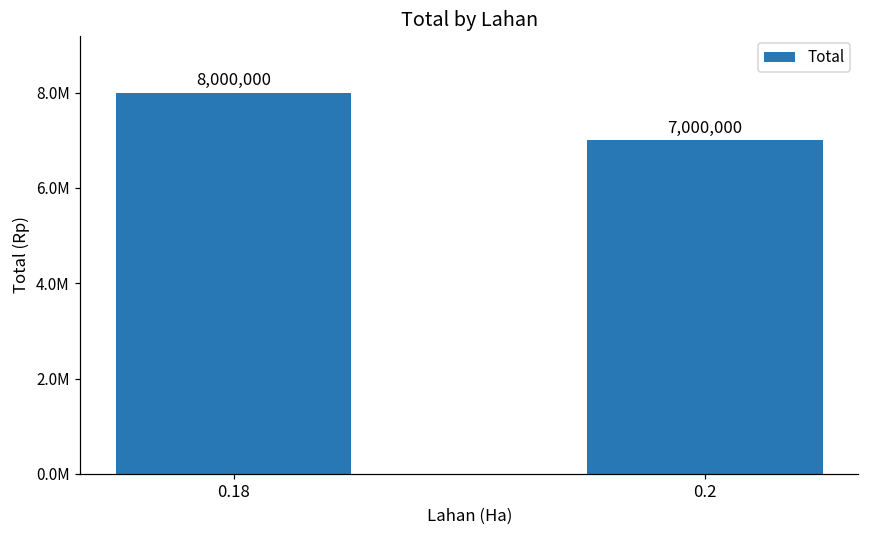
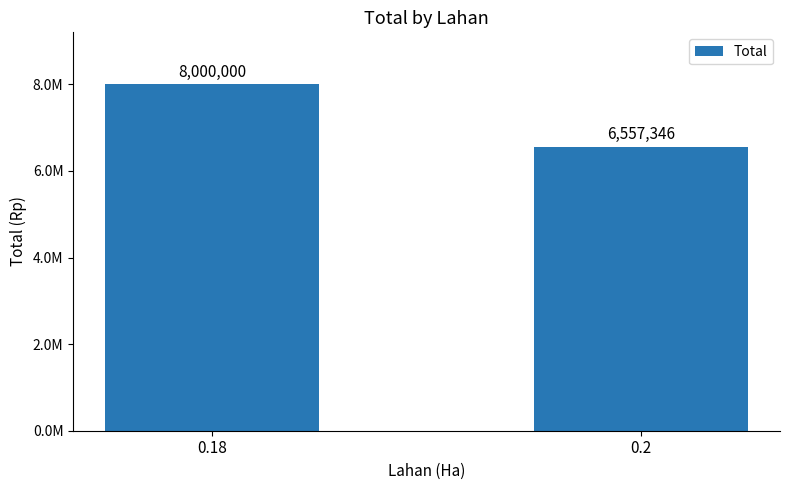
  {
    "0.18": "8,000,000",
-   "0.2": "7,000,000"
+   "0.2": "6,557,346"
  }
